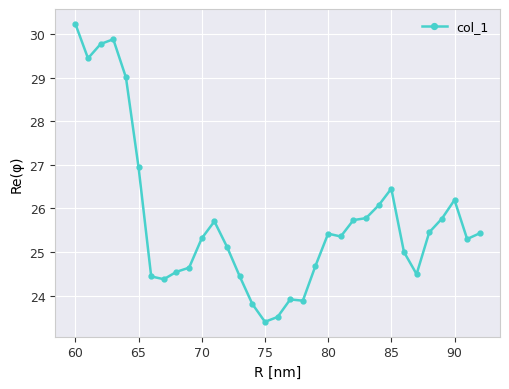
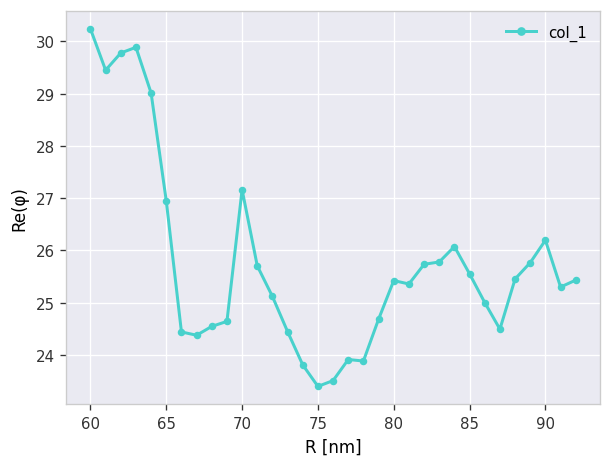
  {
    "60": 30.2,
    "65": 26.9,
-   "70": 25.3,
+   "70": 27.2,
    "75": 23.4,
    "80": 25.4,
-   "85": 26.5,
+   "85": 25.5,
    "90": 26.2
  }
